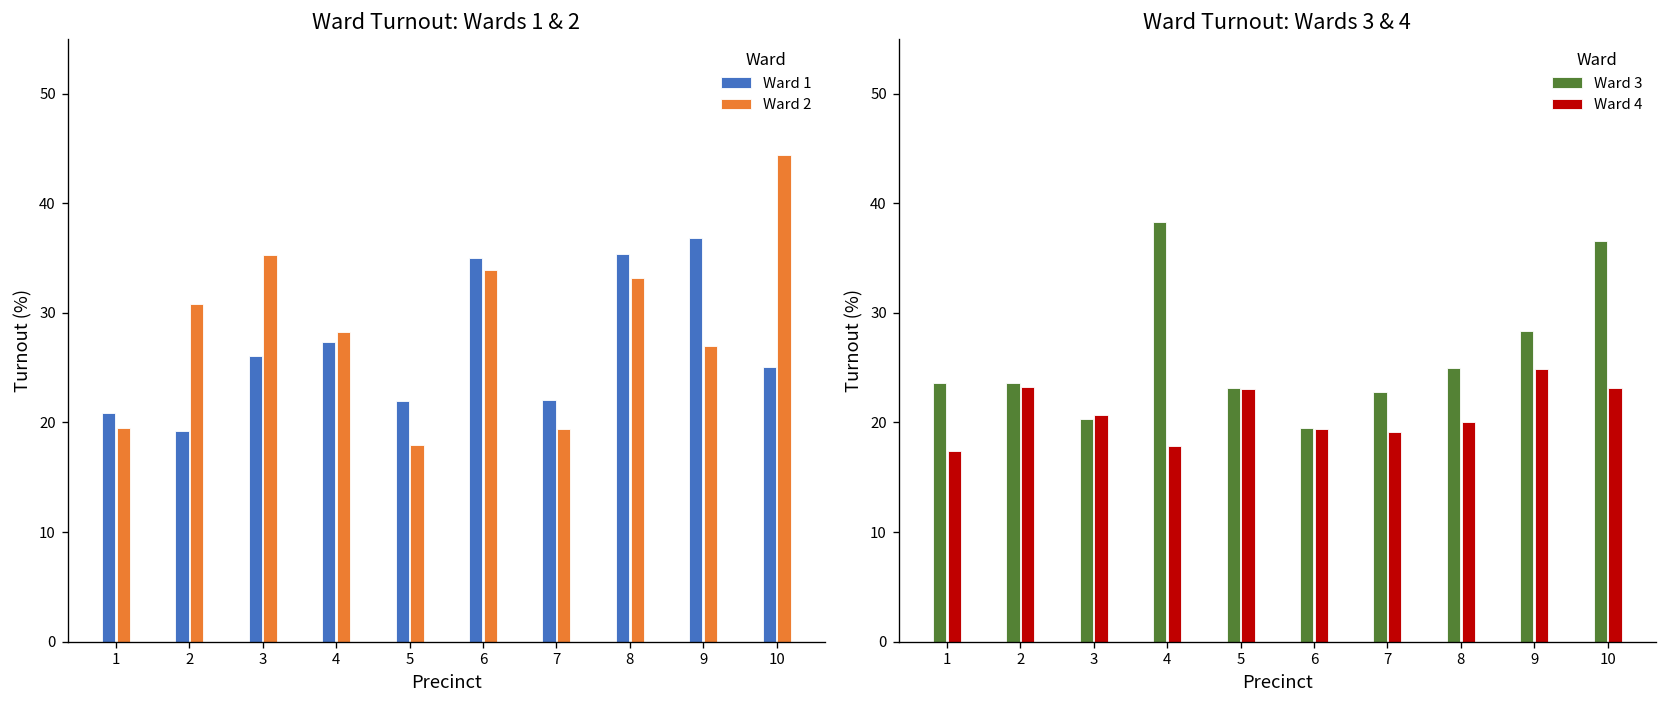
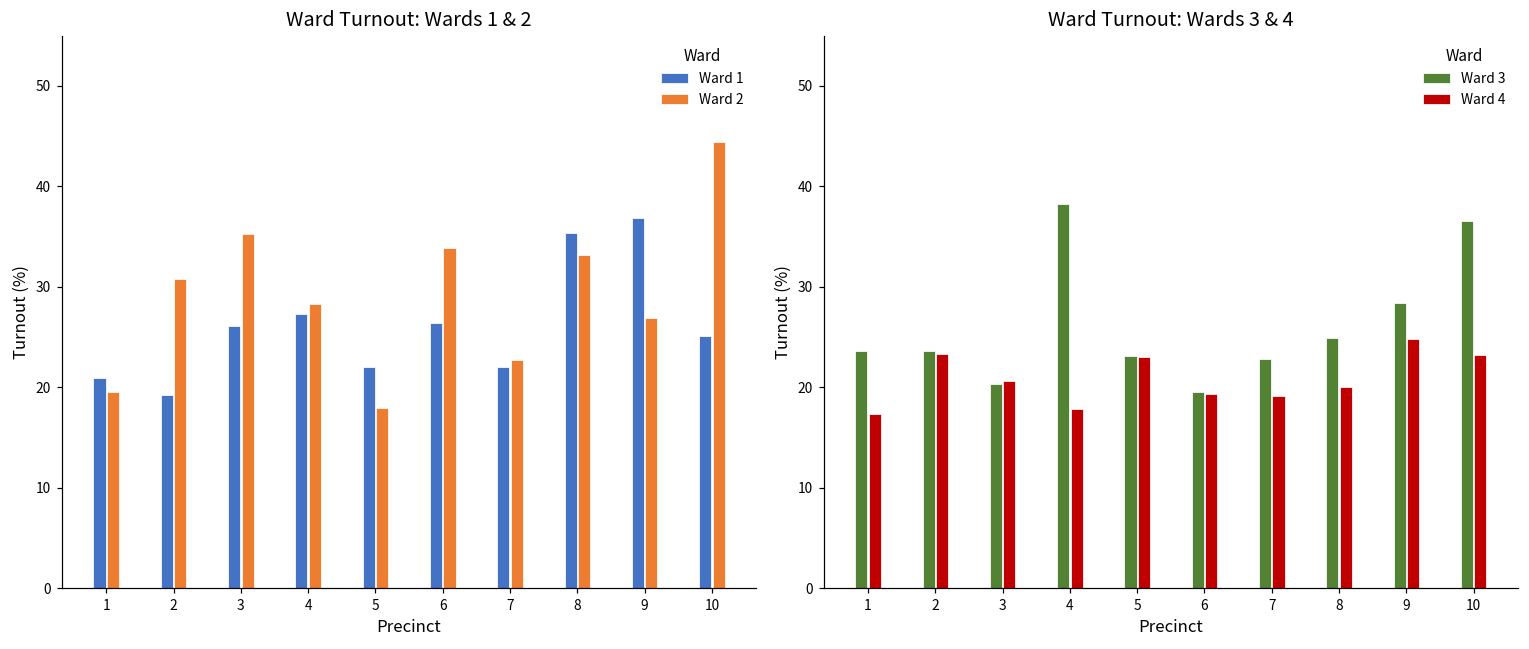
  {
    "Ward Turnout: Wards 1 & 2": {
      "Ward 1": {
        "1": 21,
        "2": 19,
        "3": 26,
        "4": 27,
        "5": 22,
-       "6": 35,
+       "6": 26,
        "7": 22,
        "8": 35,
        "9": 37,
        "10": 25
      },
      "Ward 2": {
        "1": 20,
        "2": 31,
        "3": 35,
        "4": 28,
        "5": 18,
        "6": 34,
-       "7": 19,
+       "7": 23,
        "8": 33,
        "9": 27,
        "10": 44
      }
    },
    "Ward Turnout: Wards 3 & 4": {
      "Ward 3": {
        "1": 24,
        "2": 24,
        "3": 20,
        "4": 38,
        "5": 23,
        "6": 20,
        "7": 23,
        "8": 25,
        "9": 28,
        "10": 37
      },
      "Ward 4": {
        "1": 17,
        "2": 23,
        "3": 21,
        "4": 18,
        "5": 23,
        "6": 19,
        "7": 19,
        "8": 20,
        "9": 25,
        "10": 23
      }
    }
  }
